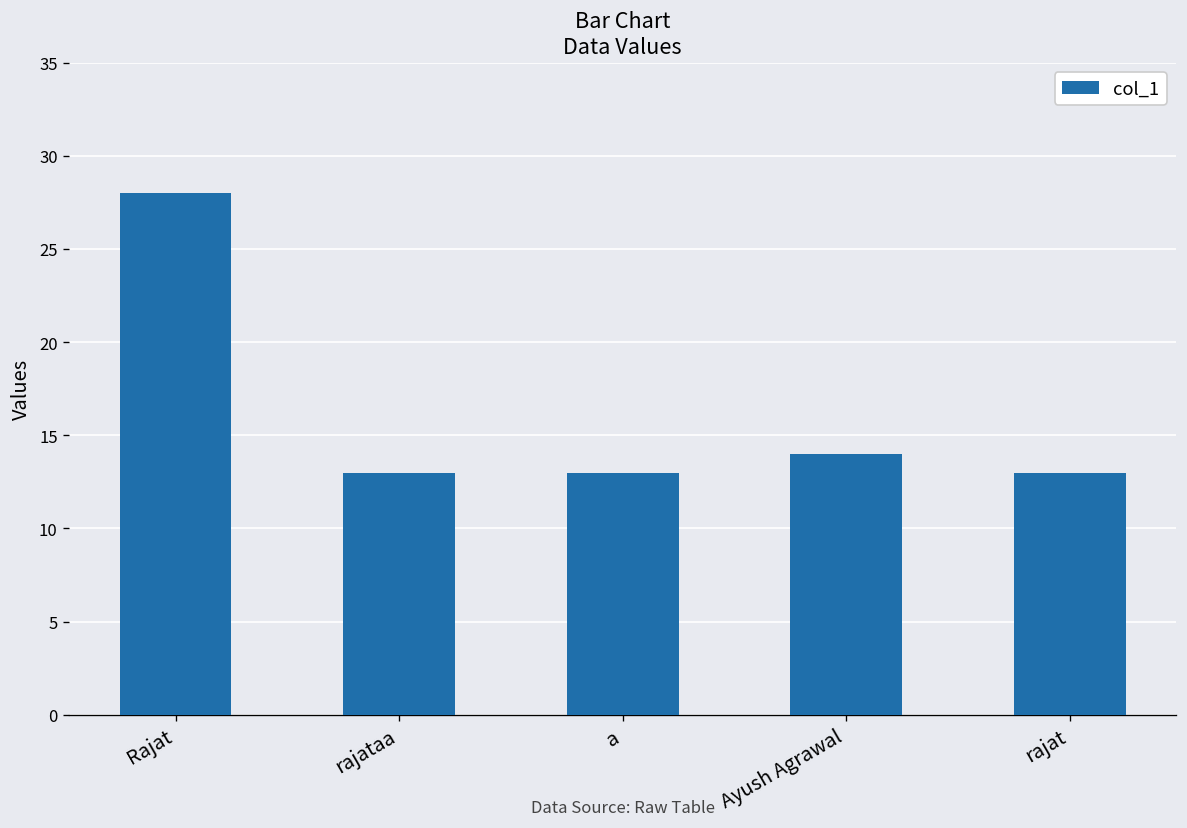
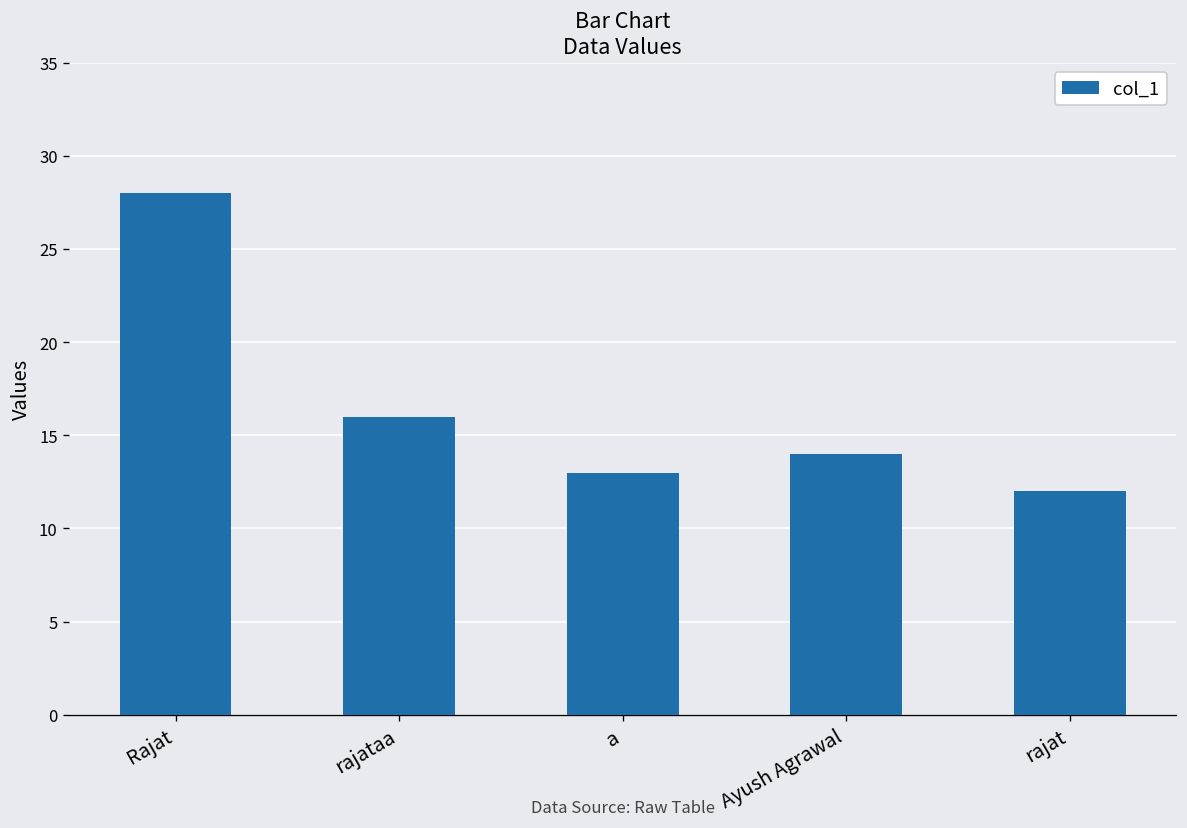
  {
    "Rajat": 28,
-   "rajataa": 13,
+   "rajataa": 16,
    "a": 13,
    "Ayush Agrawal": 14,
-   "rajat": 13
+   "rajat": 12
  }
